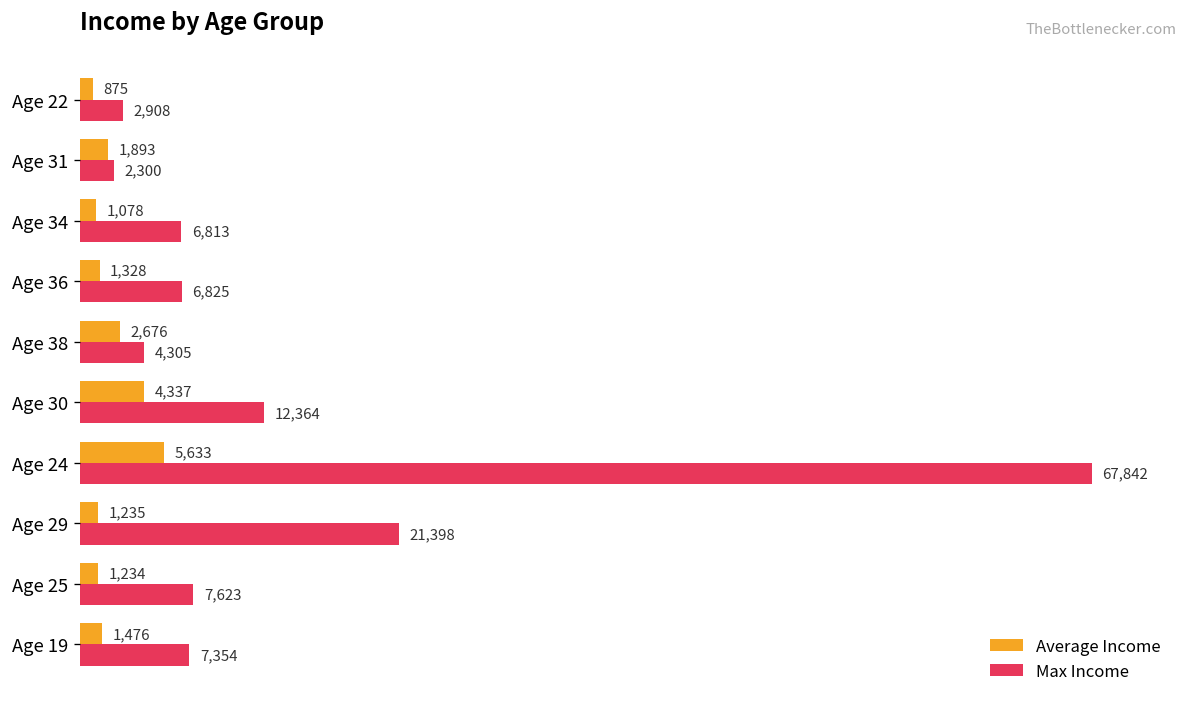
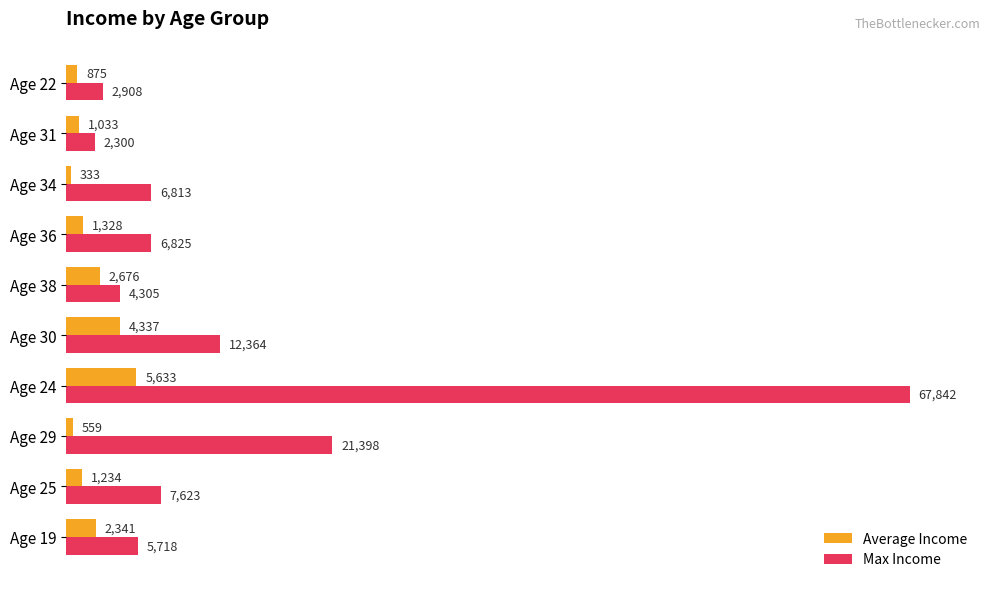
  {
    "Average Income": {
      "Age 22": "875",
-     "Age 31": "1,893",
-     "Age 34": "1,078",
+     "Age 31": "1,033",
+     "Age 34": "333",
      "Age 36": "1,328",
      "Age 38": "2,676",
      "Age 30": "4,337",
      "Age 24": "5,633",
-     "Age 29": "1,235",
+     "Age 29": "559",
      "Age 25": "1,234",
-     "Age 19": "1,476"
+     "Age 19": "2,341"
    },
    "Max Income": {
      "Age 22": "2,908",
      "Age 31": "2,300",
      "Age 34": "6,813",
      "Age 36": "6,825",
      "Age 38": "4,305",
      "Age 30": "12,364",
      "Age 24": "67,842",
      "Age 29": "21,398",
      "Age 25": "7,623",
-     "Age 19": "7,354"
+     "Age 19": "5,718"
    }
  }
